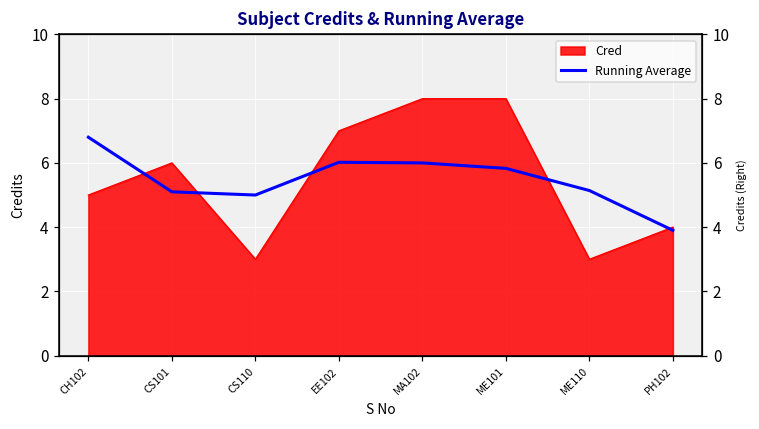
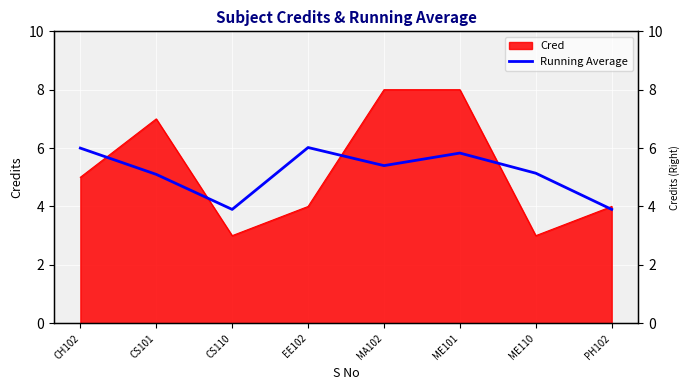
  {
    "Cred": {
      "CH102": 5,
-     "CS101": 6,
+     "CS101": 7,
      "CS110": 3,
-     "EE102": 7,
+     "EE102": 4,
      "MA102": 8,
      "ME101": 8,
      "ME110": 3,
      "PH102": 4
    },
    "Running Average": {
-     "CH102": 6.8,
+     "CH102": 6.0,
      "CS101": 5.1,
-     "CS110": 5.0,
+     "CS110": 3.9,
      "EE102": 6.0,
-     "MA102": 6.0,
+     "MA102": 5.4,
      "ME101": 5.8,
      "ME110": 5.1,
      "PH102": 3.9
    }
  }
